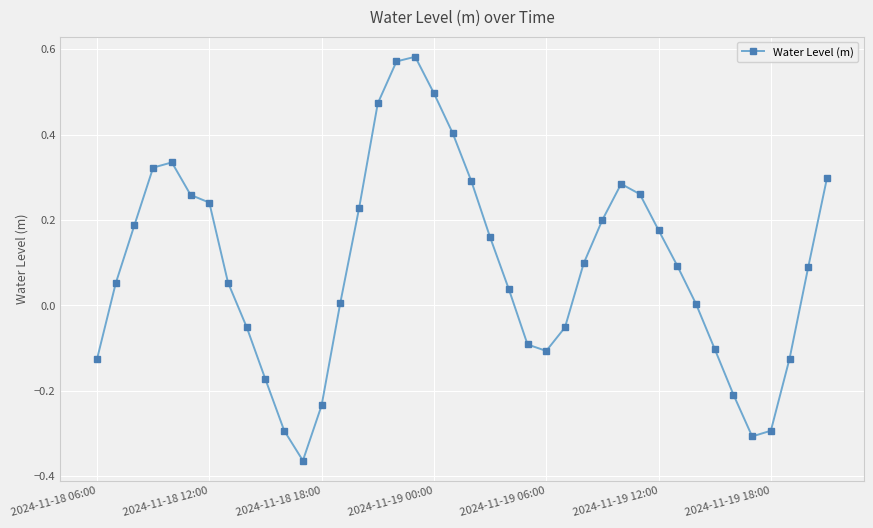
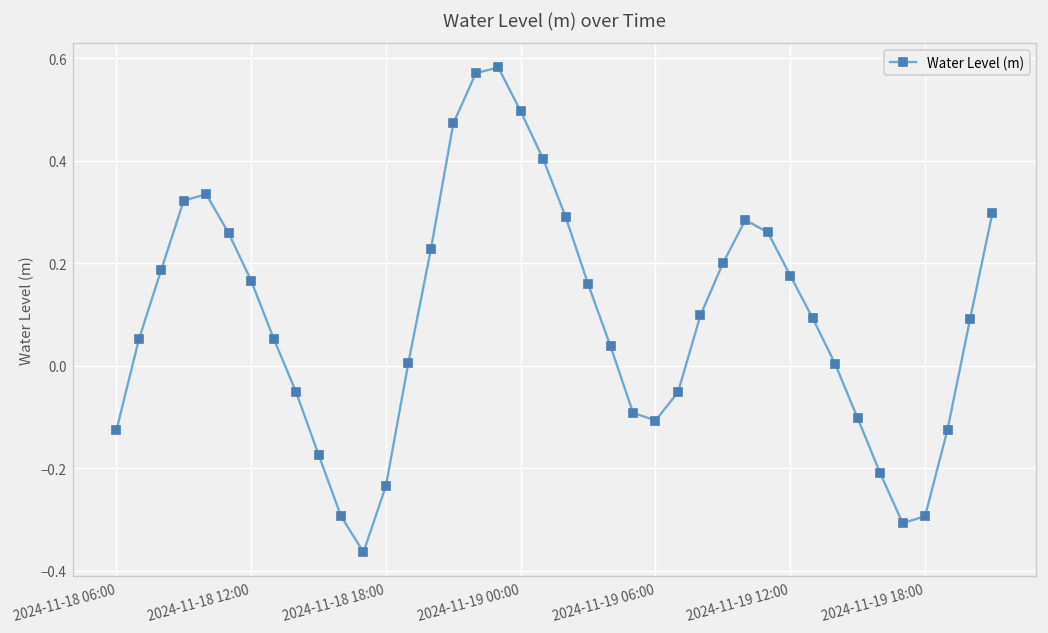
  {
    "2024-11-18 06:00": -0.13,
-   "2024-11-18 12:00": 0.24,
+   "2024-11-18 12:00": 0.17,
    "2024-11-18 18:00": -0.23,
    "2024-11-19 00:00": 0.50,
    "2024-11-19 06:00": -0.11,
    "2024-11-19 12:00": 0.18,
    "2024-11-19 18:00": -0.29
  }
